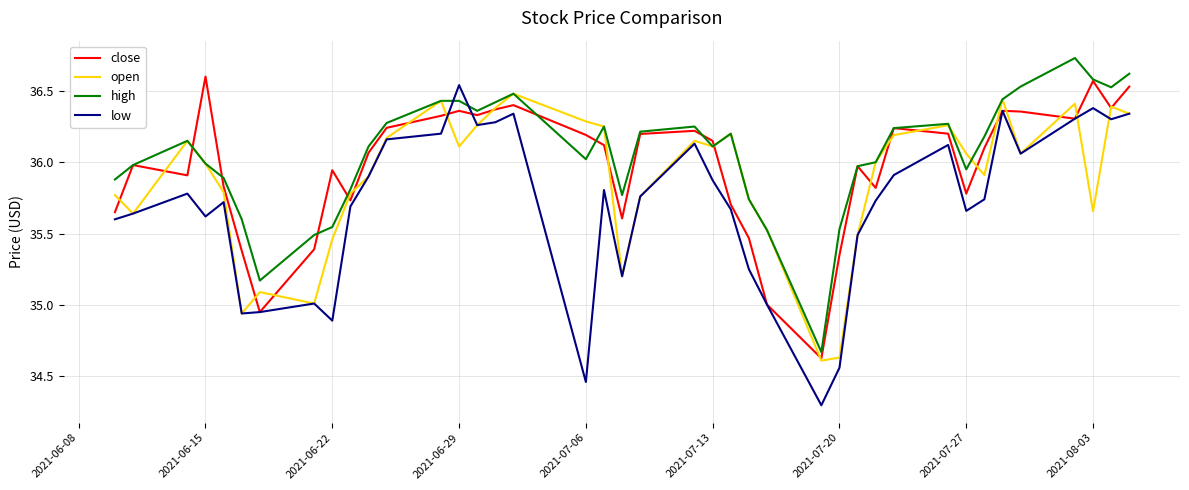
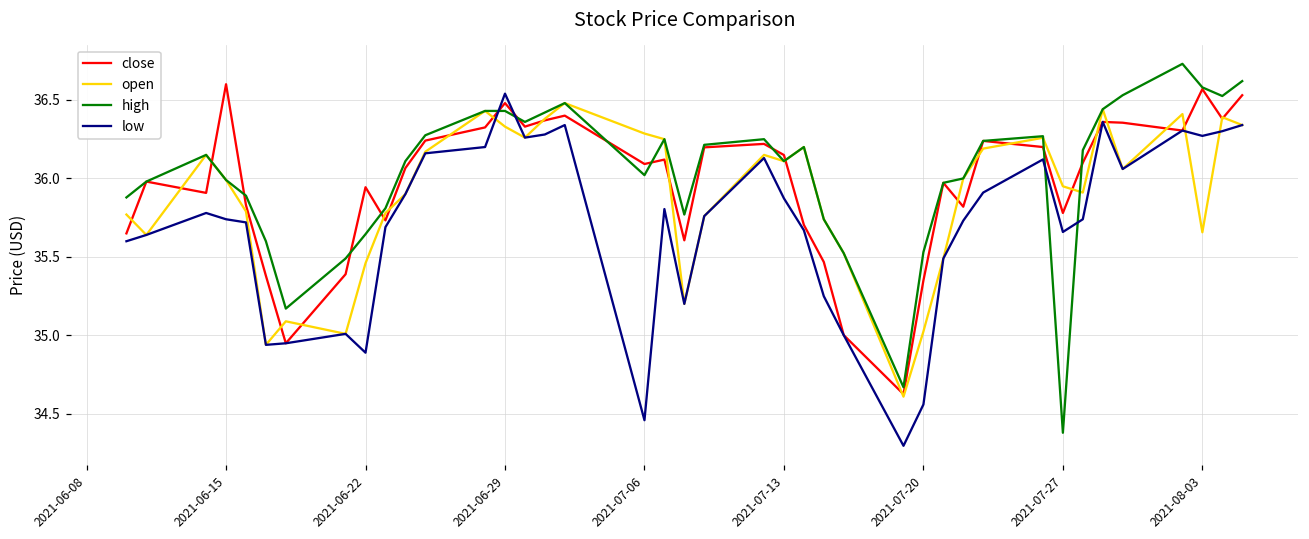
  {
    "close": {
      "2021-06-15": 36.60,
      "2021-06-22": 35.94,
-     "2021-06-29": 36.36,
-     "2021-07-06": 36.19,
+     "2021-06-29": 36.48,
+     "2021-07-06": 36.09,
      "2021-07-13": 36.15,
      "2021-07-20": 35.35,
      "2021-07-27": 35.78
    },
    "open": {
      "2021-06-22": 35.46,
-     "2021-06-29": 36.11,
+     "2021-06-29": 36.33,
      "2021-07-06": 36.29,
-     "2021-07-20": 34.63,
-     "2021-07-27": 36.06,
+     "2021-07-20": 35.03,
+     "2021-07-27": 35.95,
      "2021-08-03": 35.66
    },
    "high": {
-     "2021-06-22": 35.55,
+     "2021-06-22": 35.65,
      "2021-06-29": 36.43,
      "2021-07-06": 36.02,
      "2021-07-20": 35.53,
-     "2021-07-27": 35.95
+     "2021-07-27": 34.38
    },
    "low": {
-     "2021-06-15": 35.62,
+     "2021-06-15": 35.74,
      "2021-06-22": 34.89,
      "2021-06-29": 36.54,
      "2021-07-06": 34.46,
      "2021-07-13": 35.87,
      "2021-07-20": 34.56,
      "2021-07-27": 35.66,
-     "2021-08-03": 36.38
+     "2021-08-03": 36.27
    }
  }
